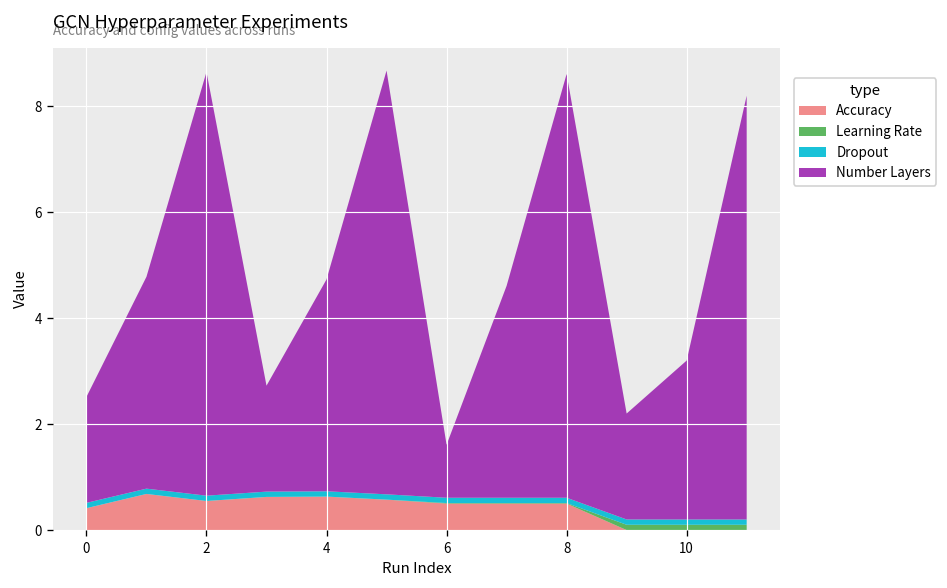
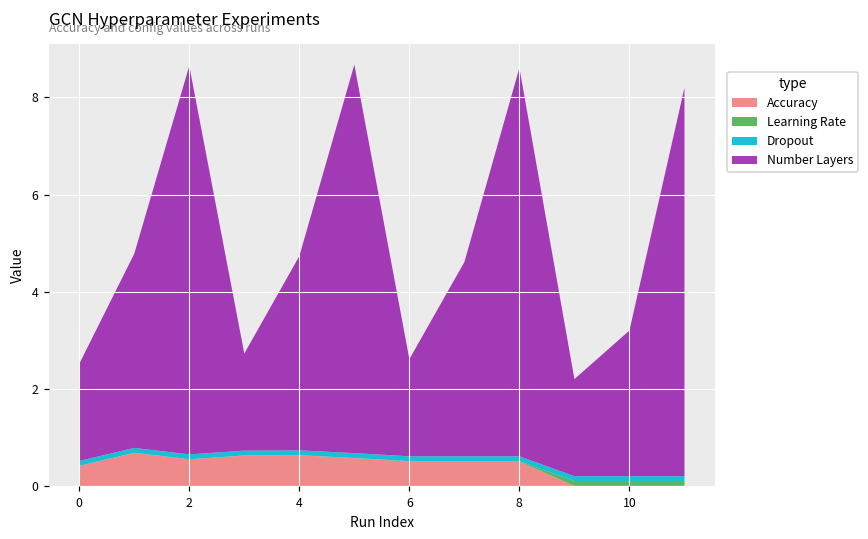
  {
    "Accuracy": {
      "10": 0
    },
    "Learning Rate": {
      "10": 0.1
    },
    "Dropout": {
      "0": 0.1,
      "2": 0.1,
      "4": 0.1,
      "6": 0.1,
      "8": 0.1,
      "10": 0.1
    },
    "Number Layers": {
      "0": 2,
      "2": 8,
      "4": 4,
-     "6": 1,
+     "6": 2,
      "8": 8,
      "10": 3
    }
  }
